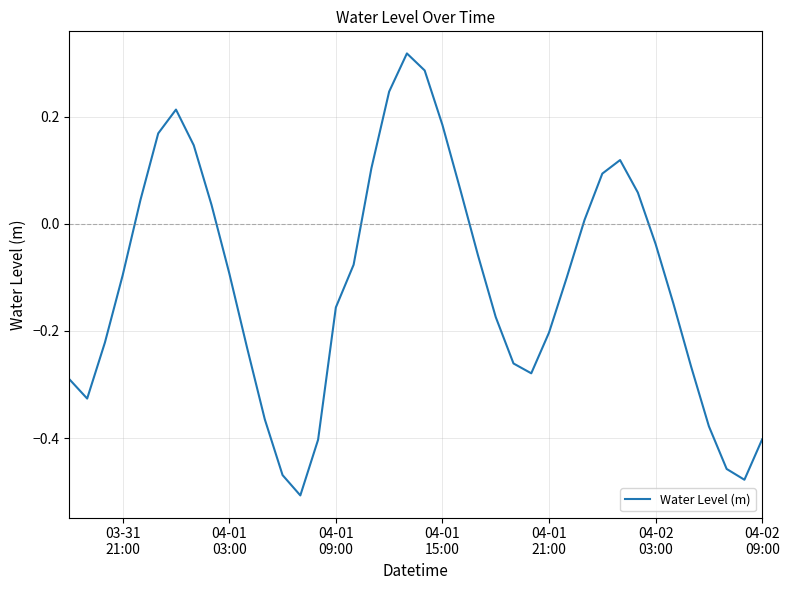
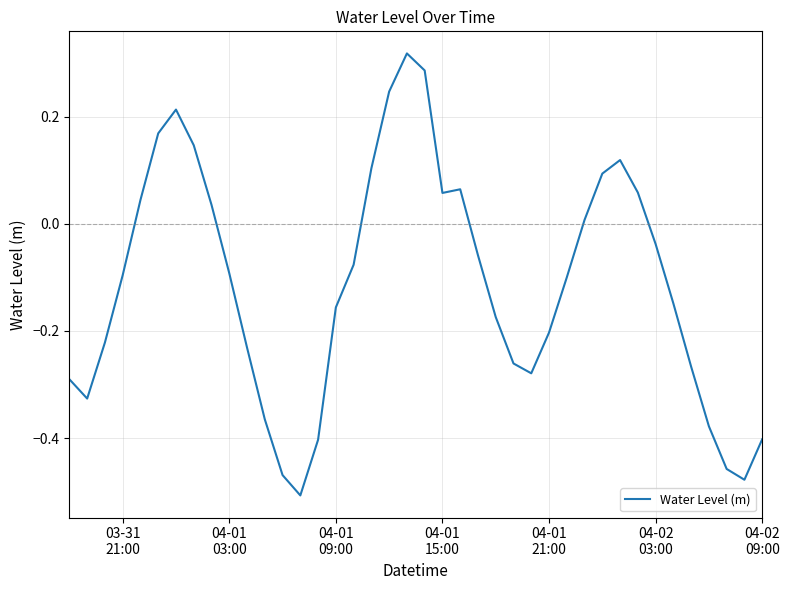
  {
    "03-31 21:00": -0.10,
    "04-01 03:00": -0.09,
    "04-01 09:00": -0.16,
-   "04-01 15:00": 0.18,
+   "04-01 15:00": 0.06,
    "04-01 21:00": -0.20,
    "04-02 03:00": -0.04,
    "04-02 09:00": -0.40
  }
